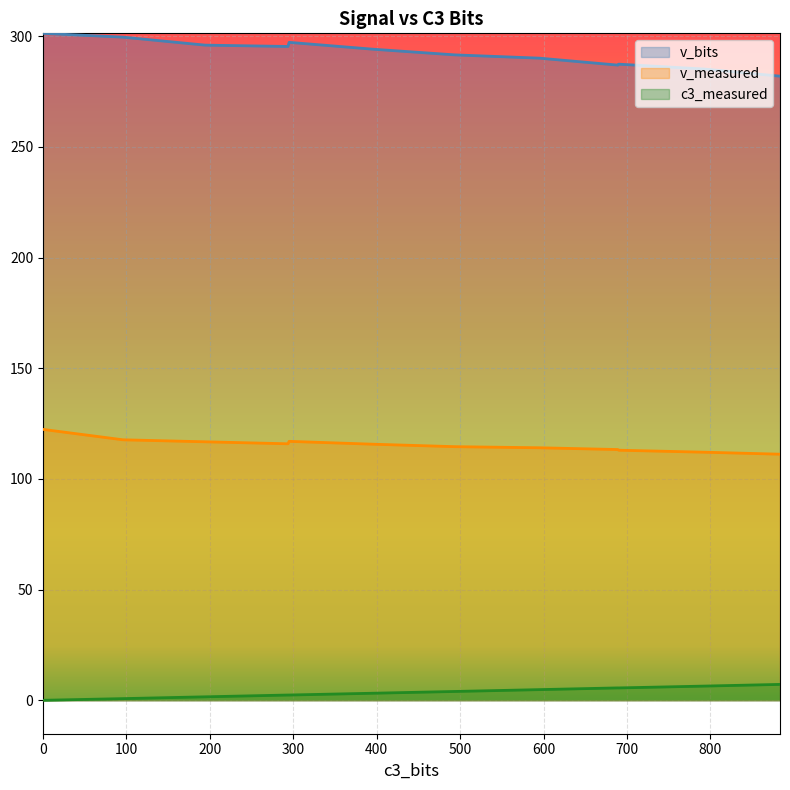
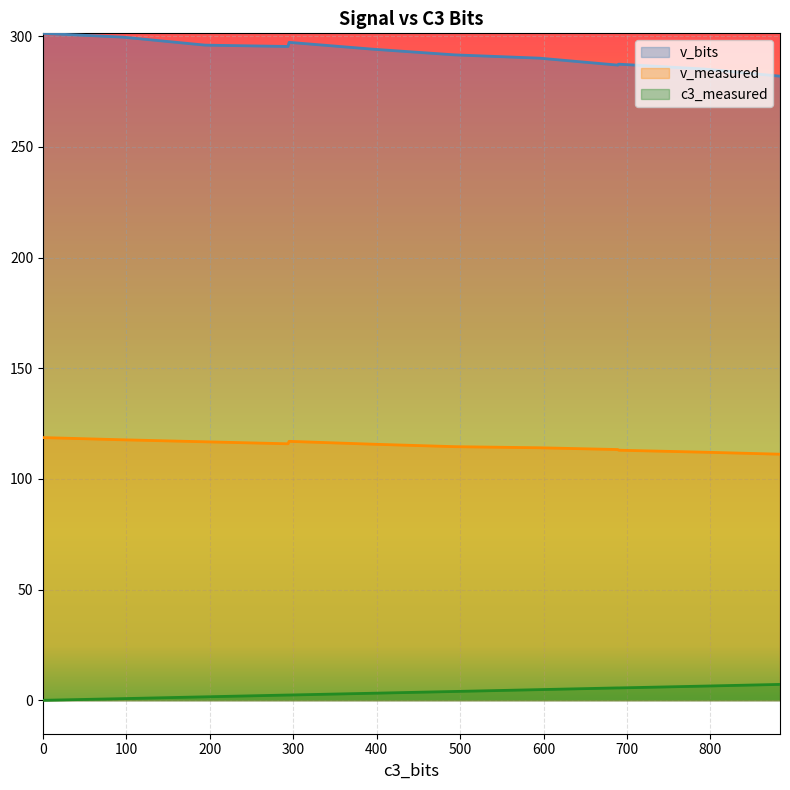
  {
    "v_bits": {
      "0": 301
    },
    "v_measured": {
-     "0": 122
+     "0": 119
    },
    "c3_measured": {
      "0": 0
    }
  }
